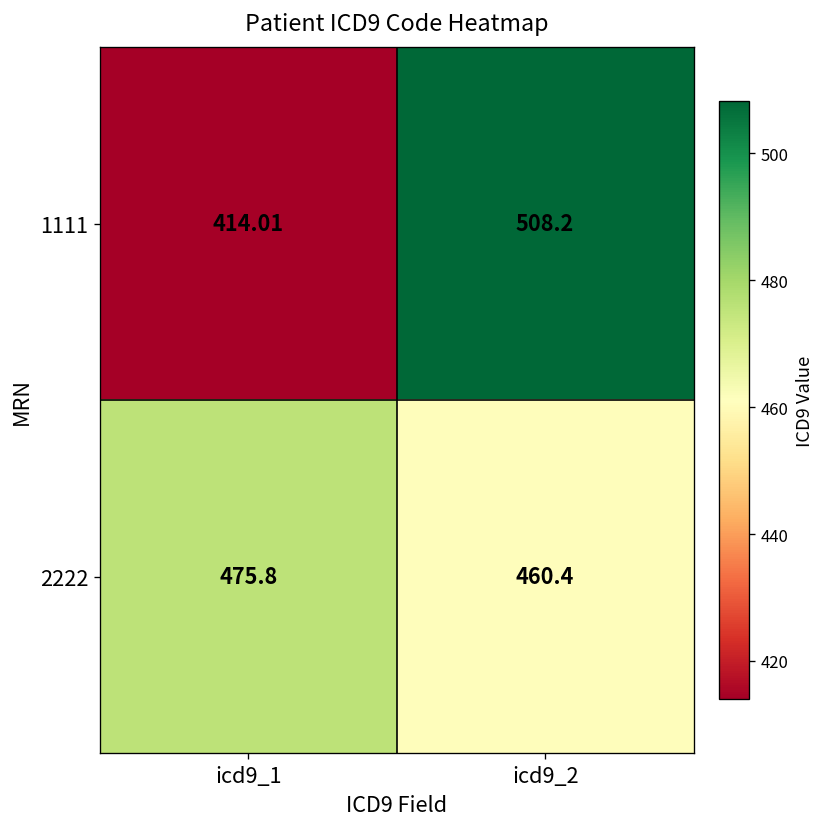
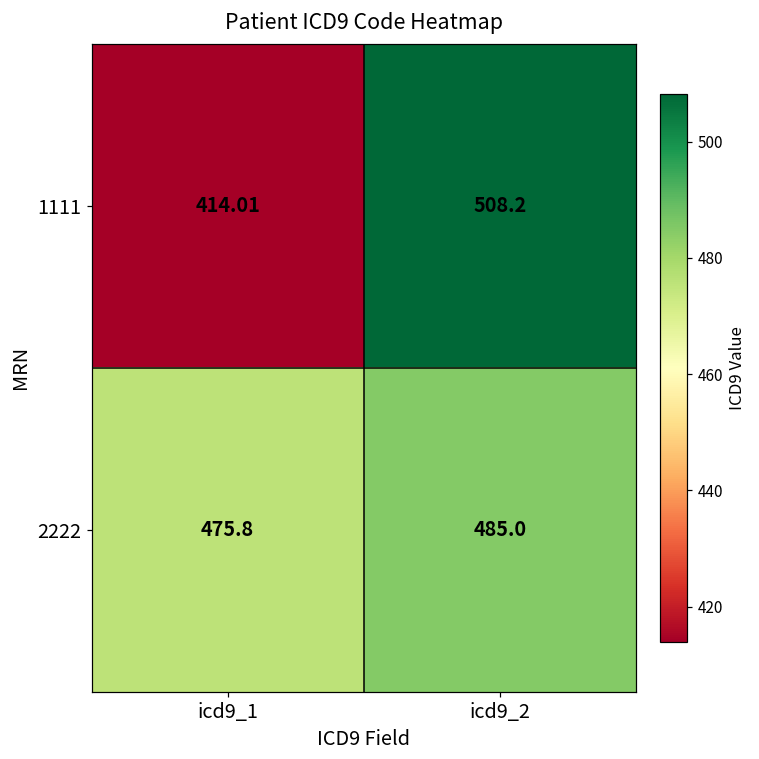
  {
    "1111": {
      "icd9_1": 414.01,
      "icd9_2": 508.2
    },
    "2222": {
      "icd9_1": 475.8,
-     "icd9_2": 460.4
+     "icd9_2": 485.0
    }
  }
